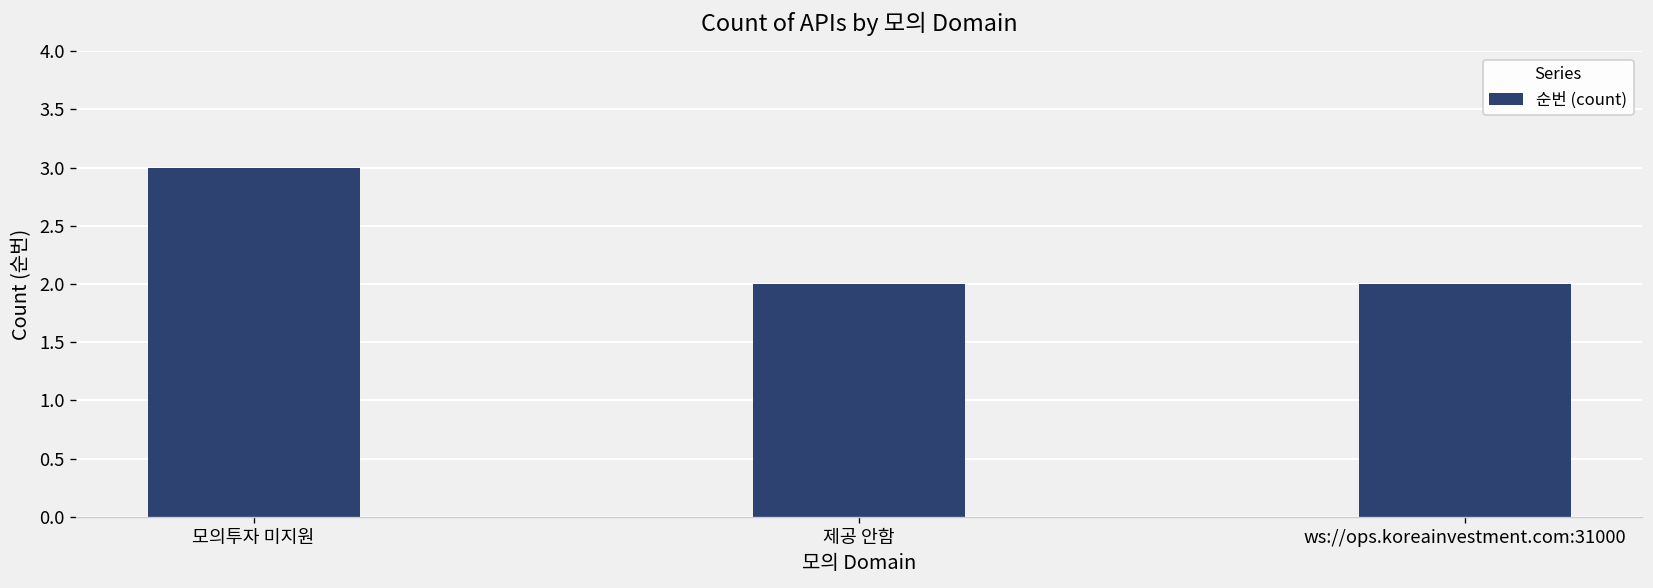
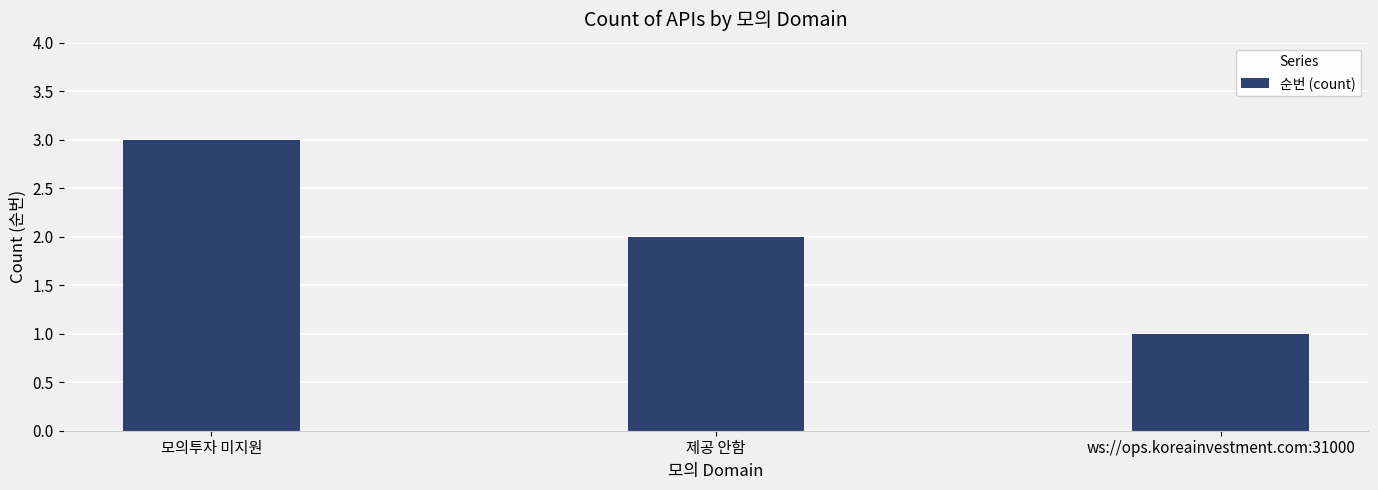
  {
    "모의투자 미지원": 3,
    "제공 안함": 2,
-   "ws://ops.koreainvestment.com:31000": 2
+   "ws://ops.koreainvestment.com:31000": 1
  }
